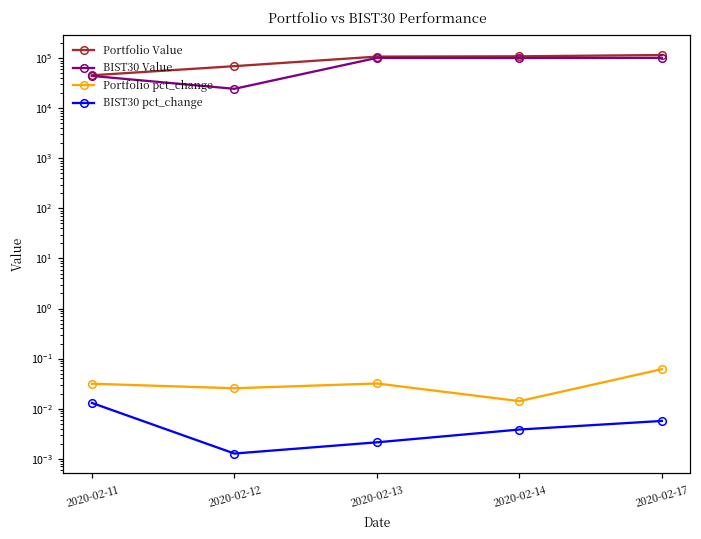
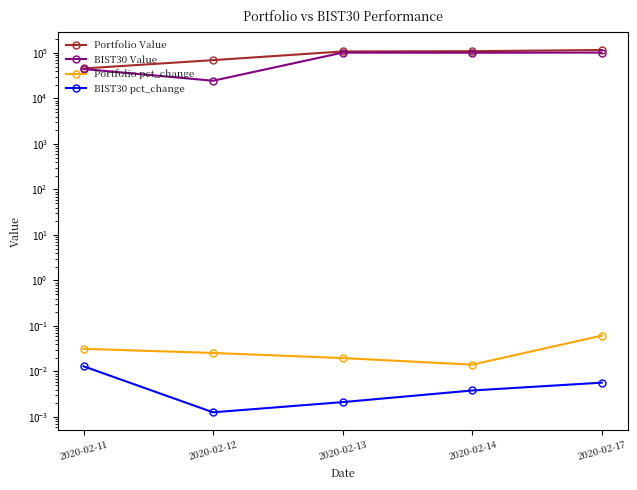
  {
    "Portfolio Value": {
      "2020-02-12": 70000,
      "2020-02-17": 120000
    },
    "BIST30 Value": {
      "2020-02-12": 20000,
      "2020-02-17": 100000
    },
    "Portfolio pct_change": {
      "2020-02-11": 0.03,
      "2020-02-12": 0.03,
-     "2020-02-13": 0.03,
+     "2020-02-13": 0.020,
      "2020-02-14": 0.014,
      "2020-02-17": 0.06
    },
    "BIST30 pct_change": {
      "2020-02-11": 0.013,
      "2020-02-12": 0.0013,
      "2020-02-13": 0.002,
      "2020-02-14": 0.004,
      "2020-02-17": 0.006
    }
  }
